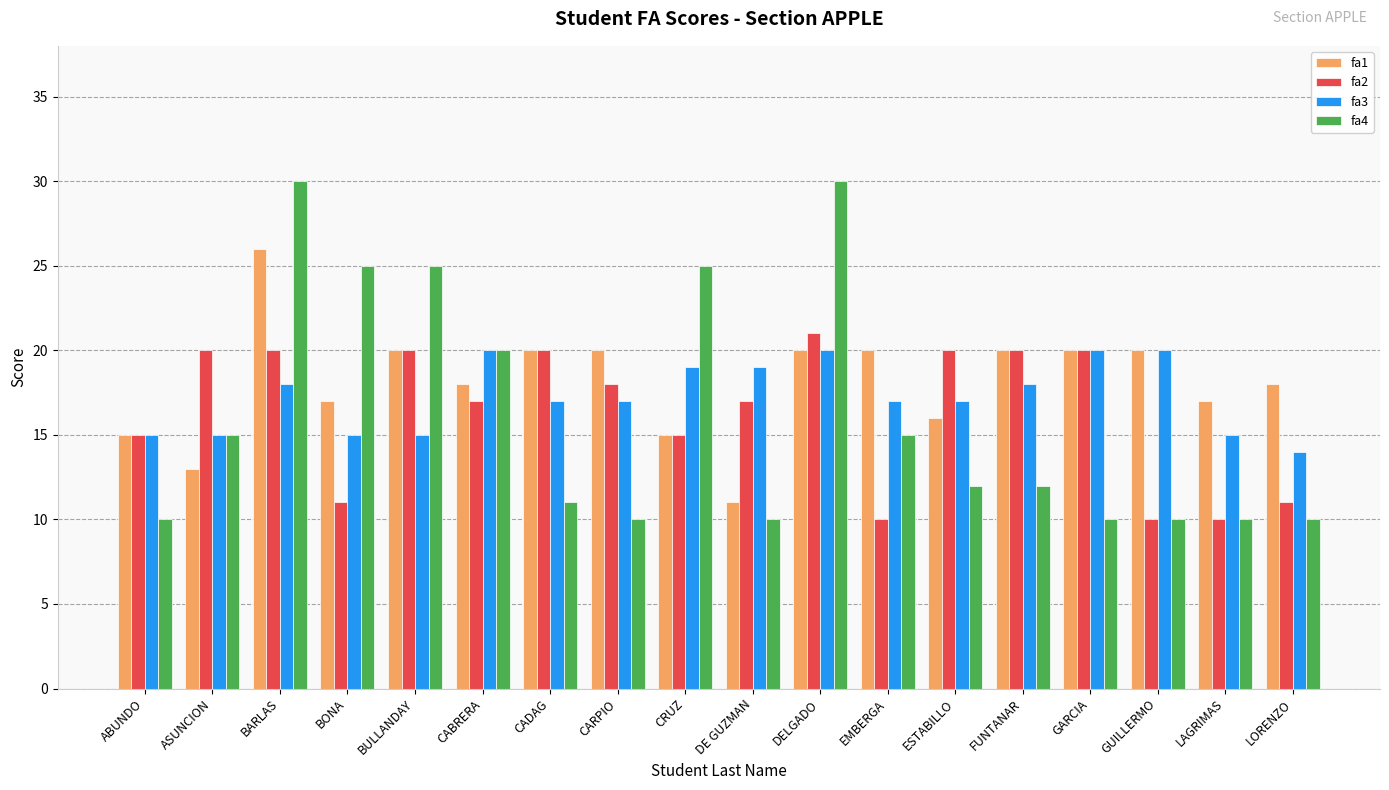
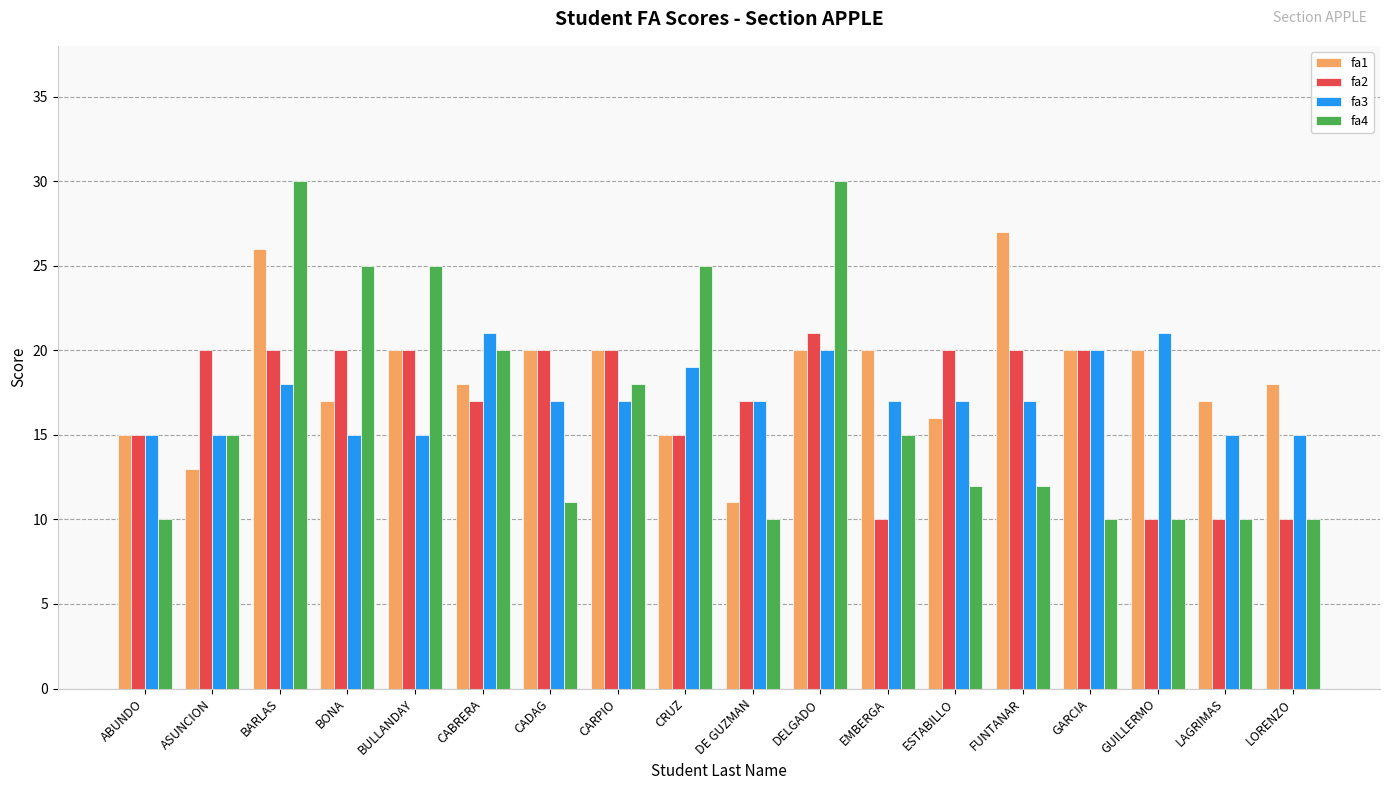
  {
    "fa1": {
      "ABUNDO": 15,
      "ASUNCION": 13,
      "BARLAS": 26,
      "BONA": 17,
      "BULLANDAY": 20,
      "CABRERA": 18,
      "CADAG": 20,
      "CARPIO": 20,
      "CRUZ": 15,
      "DE GUZMAN": 11,
      "DELGADO": 20,
      "EMBERGA": 20,
      "ESTABILLO": 16,
-     "FUNTANAR": 20,
+     "FUNTANAR": 27,
      "GARCIA": 20,
      "GUILLERMO": 20,
      "LAGRIMAS": 17,
      "LORENZO": 18
    },
    "fa2": {
      "ABUNDO": 15,
      "ASUNCION": 20,
      "BARLAS": 20,
-     "BONA": 11,
+     "BONA": 20,
      "BULLANDAY": 20,
      "CABRERA": 17,
      "CADAG": 20,
-     "CARPIO": 18,
+     "CARPIO": 20,
      "CRUZ": 15,
      "DE GUZMAN": 17,
      "DELGADO": 21,
      "EMBERGA": 10,
      "ESTABILLO": 20,
      "FUNTANAR": 20,
      "GARCIA": 20,
      "GUILLERMO": 10,
      "LAGRIMAS": 10,
-     "LORENZO": 11
+     "LORENZO": 10
    },
    "fa3": {
      "ABUNDO": 15,
      "ASUNCION": 15,
      "BARLAS": 18,
      "BONA": 15,
      "BULLANDAY": 15,
-     "CABRERA": 20,
+     "CABRERA": 21,
      "CADAG": 17,
      "CARPIO": 17,
      "CRUZ": 19,
-     "DE GUZMAN": 19,
+     "DE GUZMAN": 17,
      "DELGADO": 20,
      "EMBERGA": 17,
      "ESTABILLO": 17,
-     "FUNTANAR": 18,
+     "FUNTANAR": 17,
      "GARCIA": 20,
-     "GUILLERMO": 20,
+     "GUILLERMO": 21,
      "LAGRIMAS": 15,
-     "LORENZO": 14
+     "LORENZO": 15
    },
    "fa4": {
      "ABUNDO": 10,
      "ASUNCION": 15,
      "BARLAS": 30,
      "BONA": 25,
      "BULLANDAY": 25,
      "CABRERA": 20,
      "CADAG": 11,
-     "CARPIO": 10,
+     "CARPIO": 18,
      "CRUZ": 25,
      "DE GUZMAN": 10,
      "DELGADO": 30,
      "EMBERGA": 15,
      "ESTABILLO": 12,
      "FUNTANAR": 12,
      "GARCIA": 10,
      "GUILLERMO": 10,
      "LAGRIMAS": 10,
      "LORENZO": 10
    }
  }
